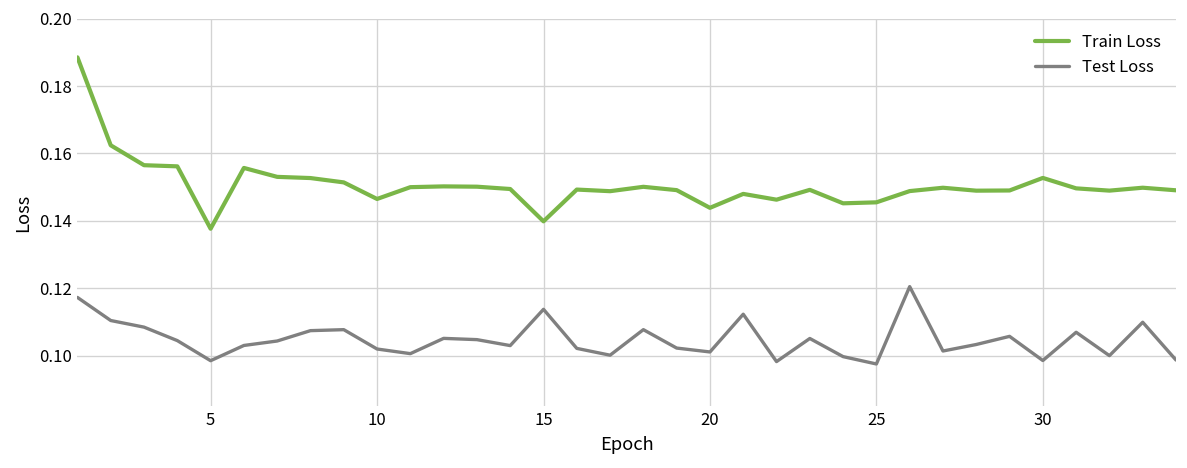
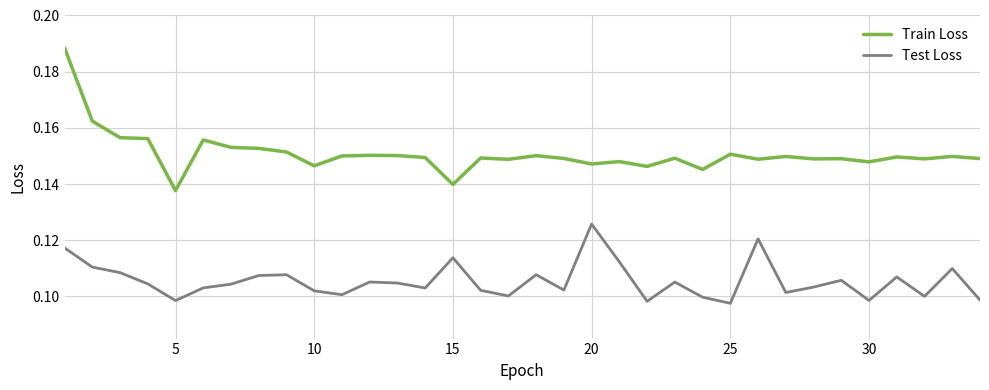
  {
    "Train Loss": {
      "5": 0.138,
      "10": 0.146,
      "15": 0.140,
-     "20": 0.144,
-     "25": 0.145,
-     "30": 0.153
+     "20": 0.147,
+     "25": 0.151,
+     "30": 0.148
    },
    "Test Loss": {
      "5": 0.099,
      "10": 0.102,
      "15": 0.114,
-     "20": 0.101,
+     "20": 0.126,
      "25": 0.098,
      "30": 0.099
    }
  }
